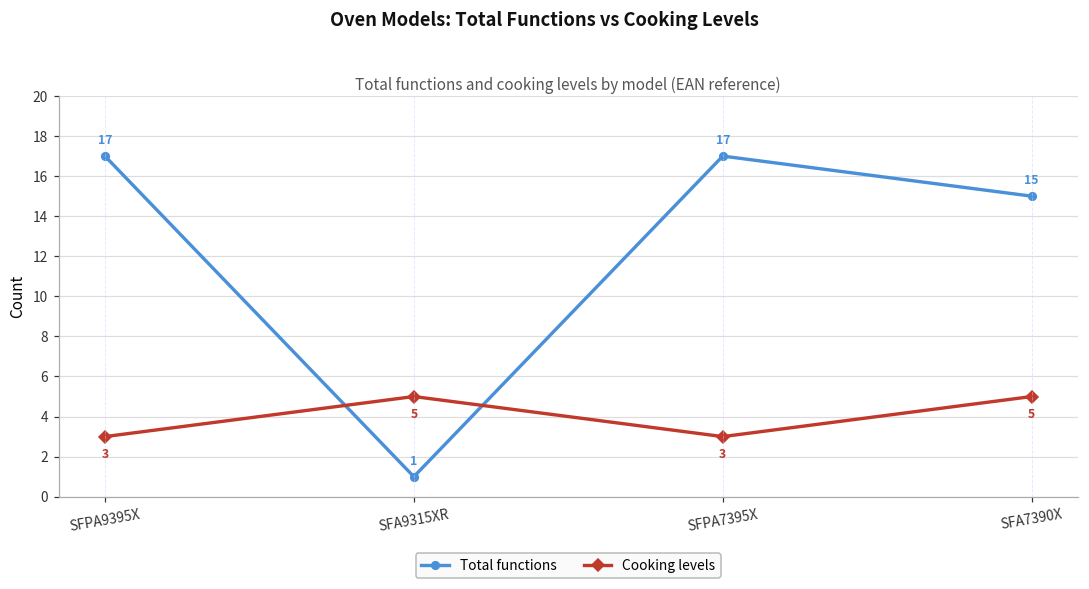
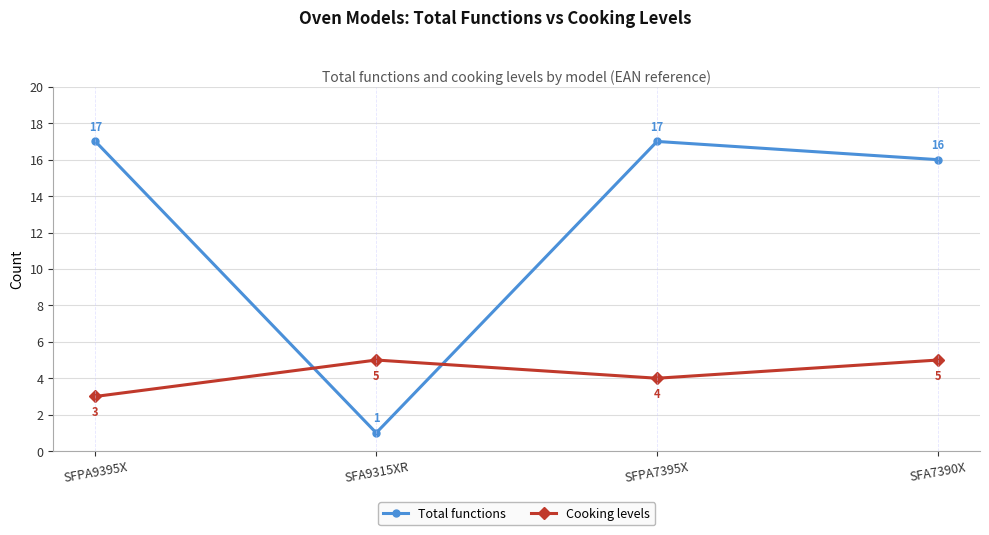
  {
    "Total functions": {
      "SFPA9395X": 17,
      "SFA9315XR": 1,
      "SFPA7395X": 17,
-     "SFA7390X": 15
+     "SFA7390X": 16
    },
    "Cooking levels": {
      "SFPA9395X": 3,
      "SFA9315XR": 5,
-     "SFPA7395X": 3,
+     "SFPA7395X": 4,
      "SFA7390X": 5
    }
  }
